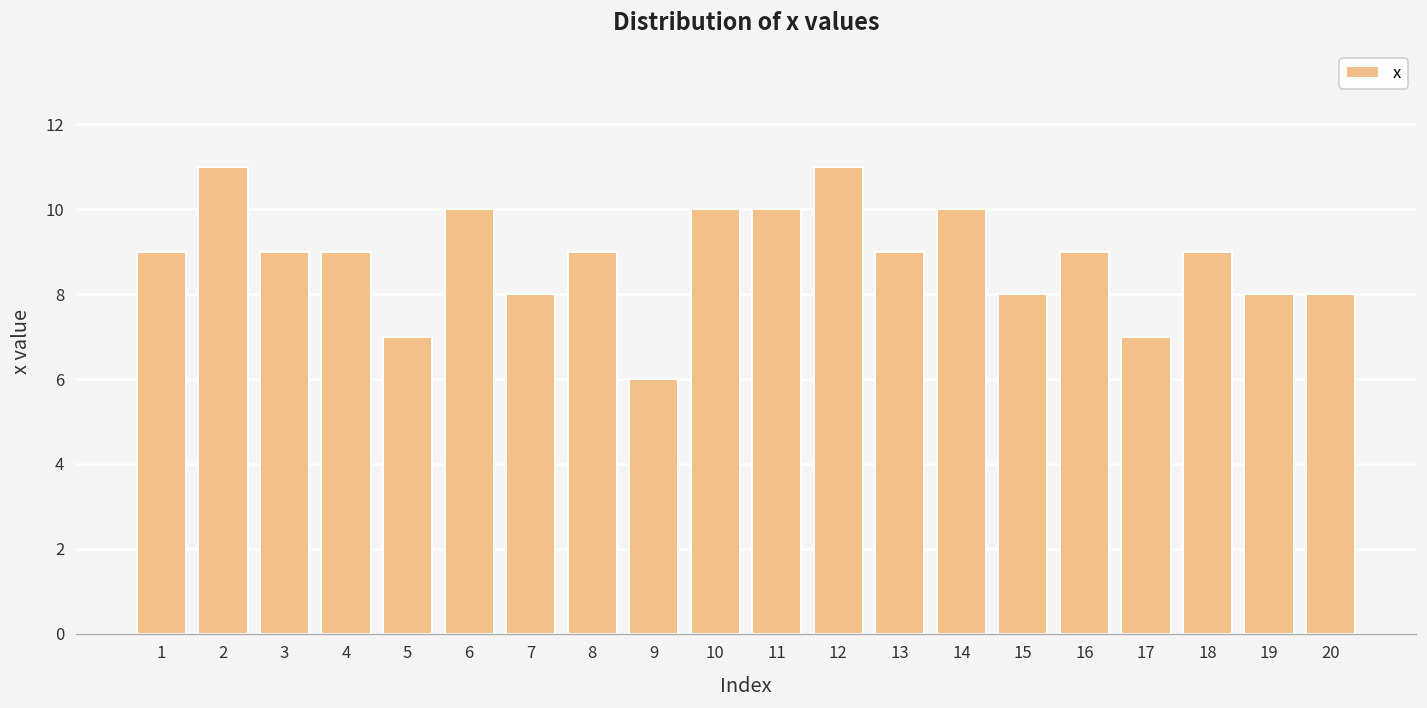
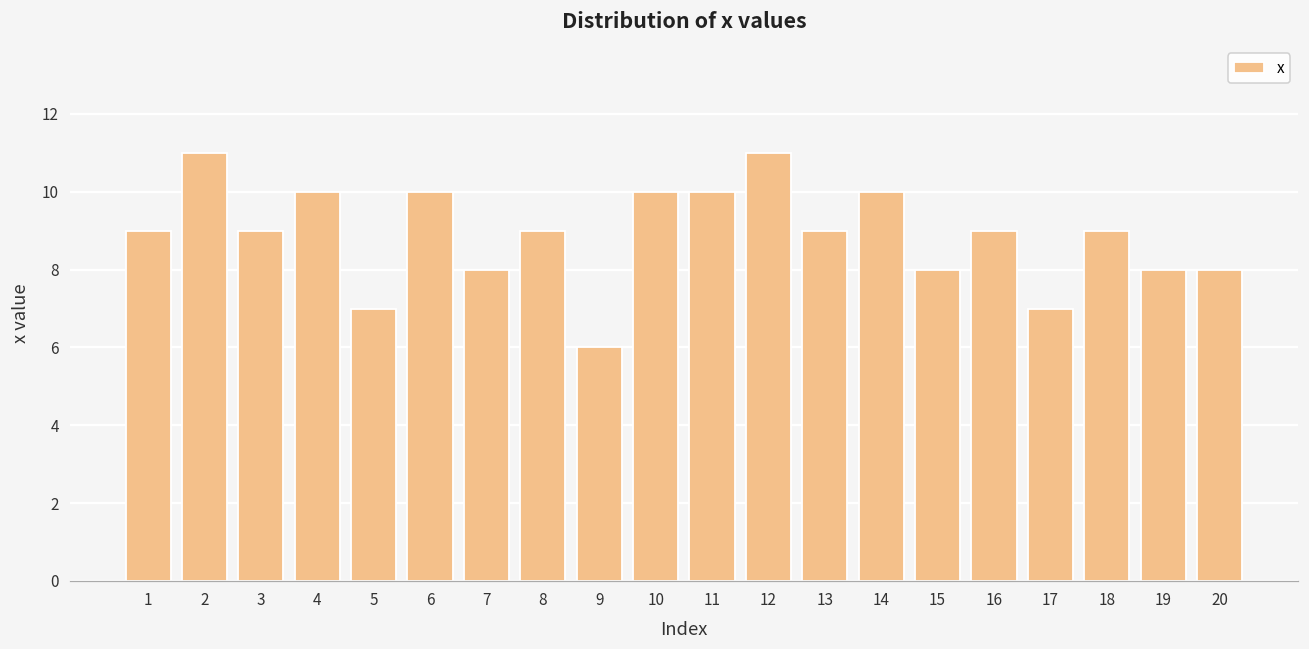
  {
    "1": 9,
    "2": 11,
    "3": 9,
-   "4": 9,
+   "4": 10,
    "5": 7,
    "6": 10,
    "7": 8,
    "8": 9,
    "9": 6,
    "10": 10,
    "11": 10,
    "12": 11,
    "13": 9,
    "14": 10,
    "15": 8,
    "16": 9,
    "17": 7,
    "18": 9,
    "19": 8,
    "20": 8
  }
